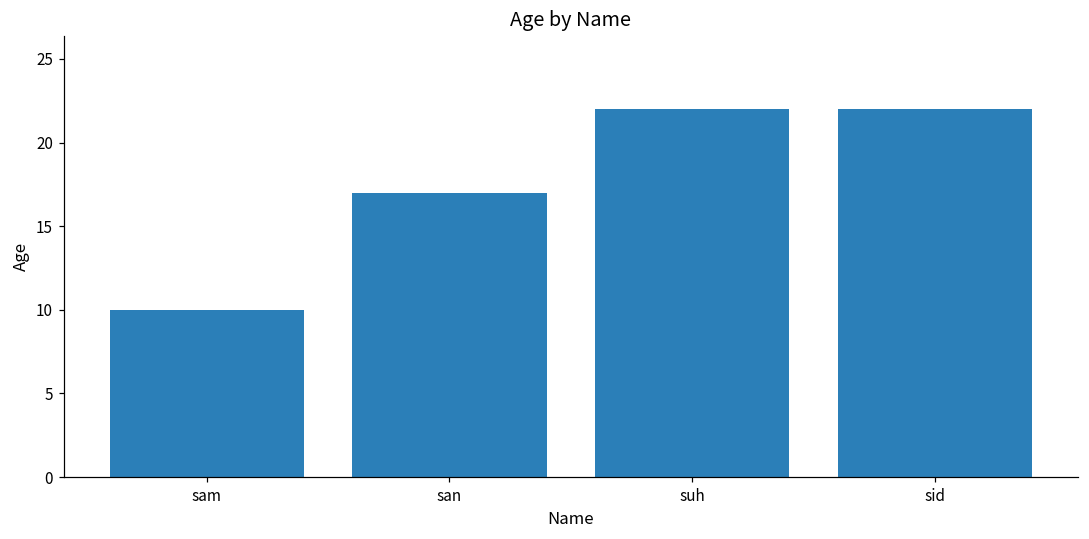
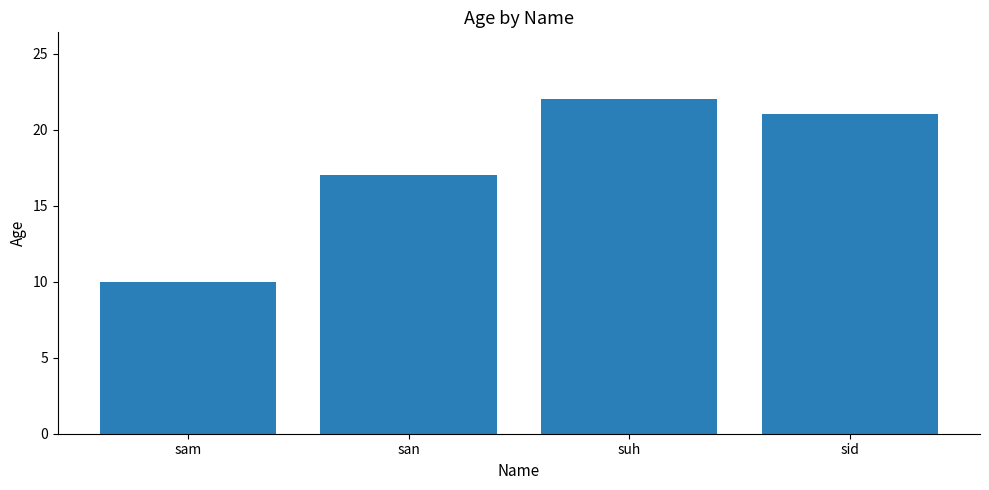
  {
    "sam": 10,
    "san": 17,
    "suh": 22,
-   "sid": 22
+   "sid": 21
  }
